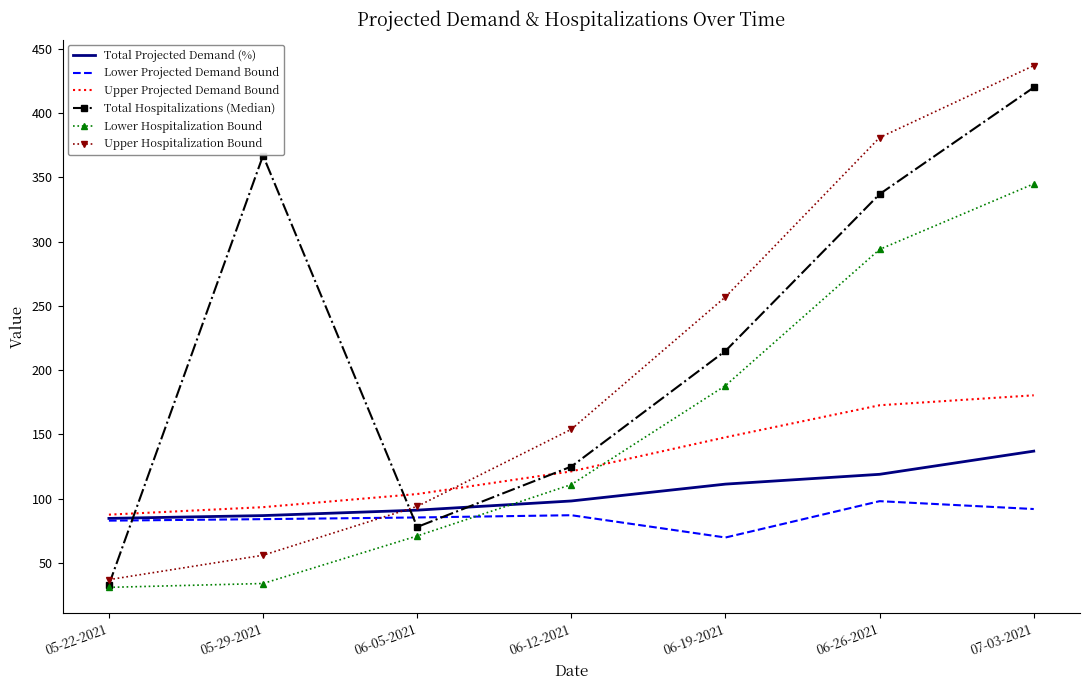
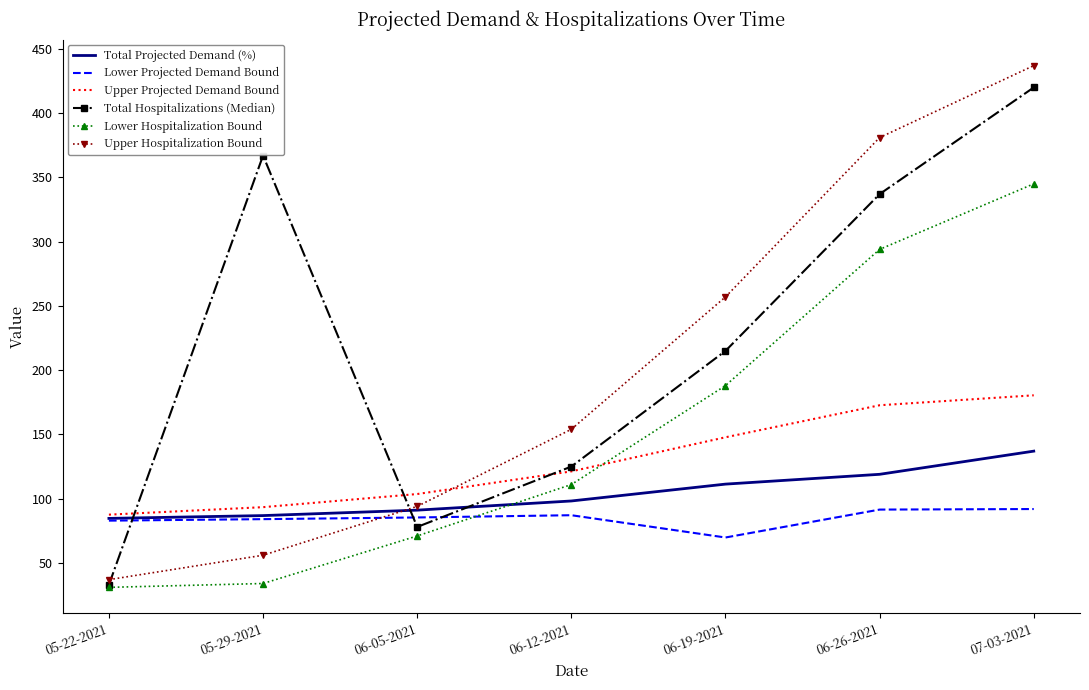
  {
    "Total Projected Demand (%)": {
      "05-29-2021": 87,
      "06-05-2021": 91,
      "06-12-2021": 98,
      "06-19-2021": 111,
      "06-26-2021": 119,
      "07-03-2021": 137
    },
    "Lower Projected Demand Bound": {
      "05-29-2021": 84,
      "06-05-2021": 85,
      "06-12-2021": 87,
      "06-19-2021": 70,
-     "06-26-2021": 98,
+     "06-26-2021": 92,
      "07-03-2021": 92
    },
    "Upper Projected Demand Bound": {
      "05-22-2021": 88,
      "05-29-2021": 93,
      "06-05-2021": 104,
      "06-12-2021": 121,
      "06-19-2021": 148,
      "06-26-2021": 173,
      "07-03-2021": 180
    },
    "Total Hospitalizations (Median)": {
      "05-22-2021": 33,
      "05-29-2021": 367,
      "06-05-2021": 78,
      "06-12-2021": 125,
      "06-19-2021": 215,
      "06-26-2021": 337,
      "07-03-2021": 420
    },
    "Lower Hospitalization Bound": {
      "05-22-2021": 31,
      "05-29-2021": 34,
      "06-05-2021": 71,
      "06-12-2021": 111,
      "06-19-2021": 188,
      "06-26-2021": 294,
      "07-03-2021": 345
    },
    "Upper Hospitalization Bound": {
      "05-22-2021": 37,
      "05-29-2021": 56,
      "06-05-2021": 94,
      "06-12-2021": 154,
      "06-19-2021": 257,
      "06-26-2021": 381,
      "07-03-2021": 437
    }
  }
